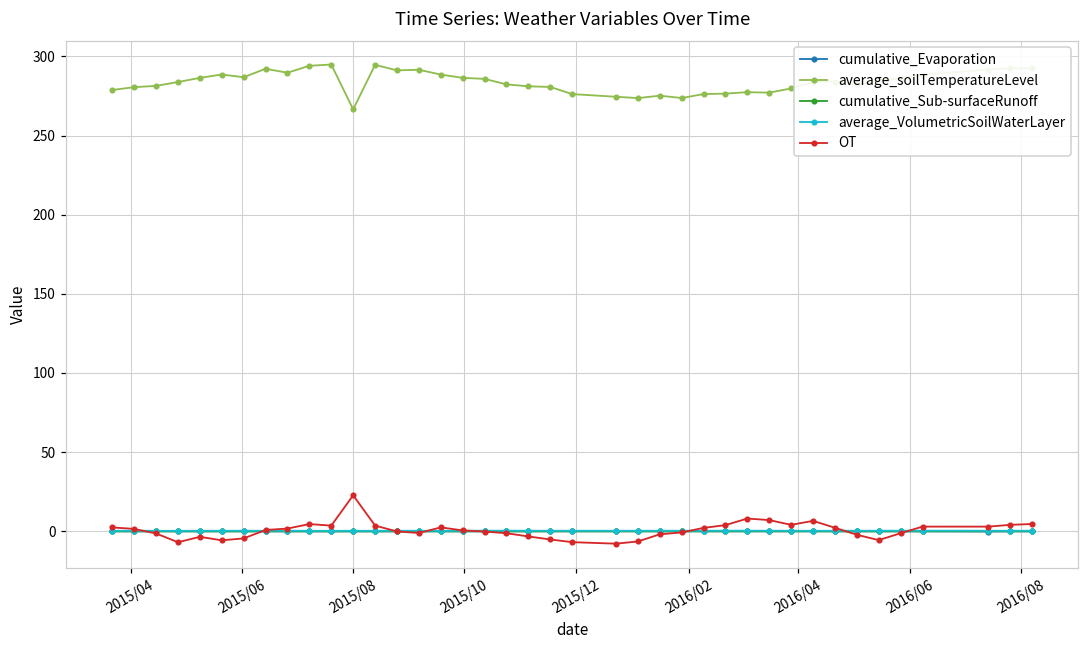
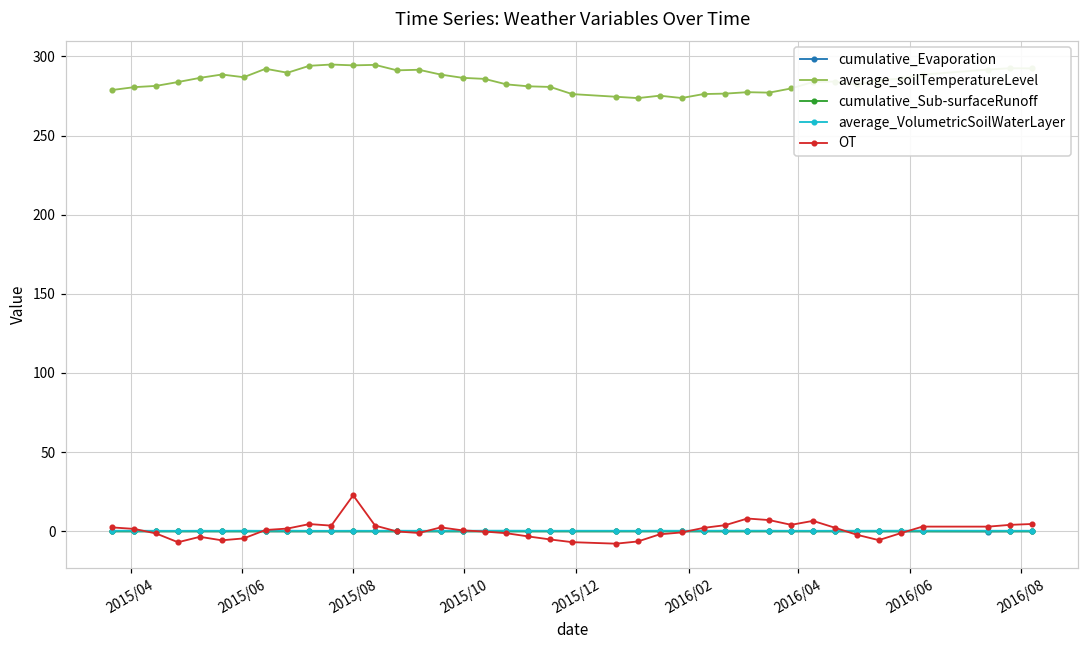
  {
    "average_soilTemperatureLevel": {
-     "2015/08": 266
+     "2015/08": 294
    },
    "OT": {
      "2015/08": 23
    }
  }
